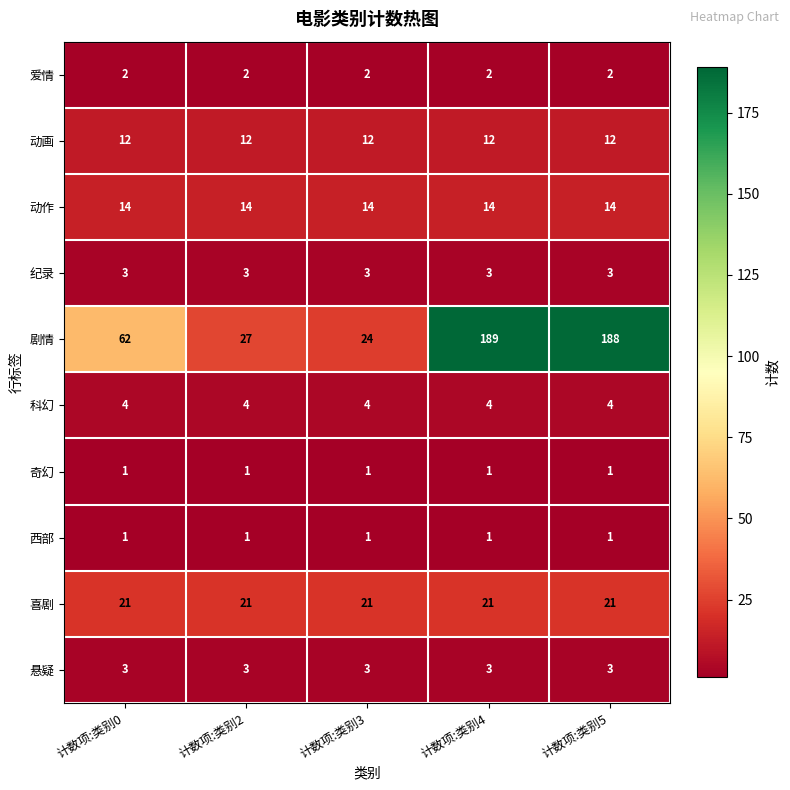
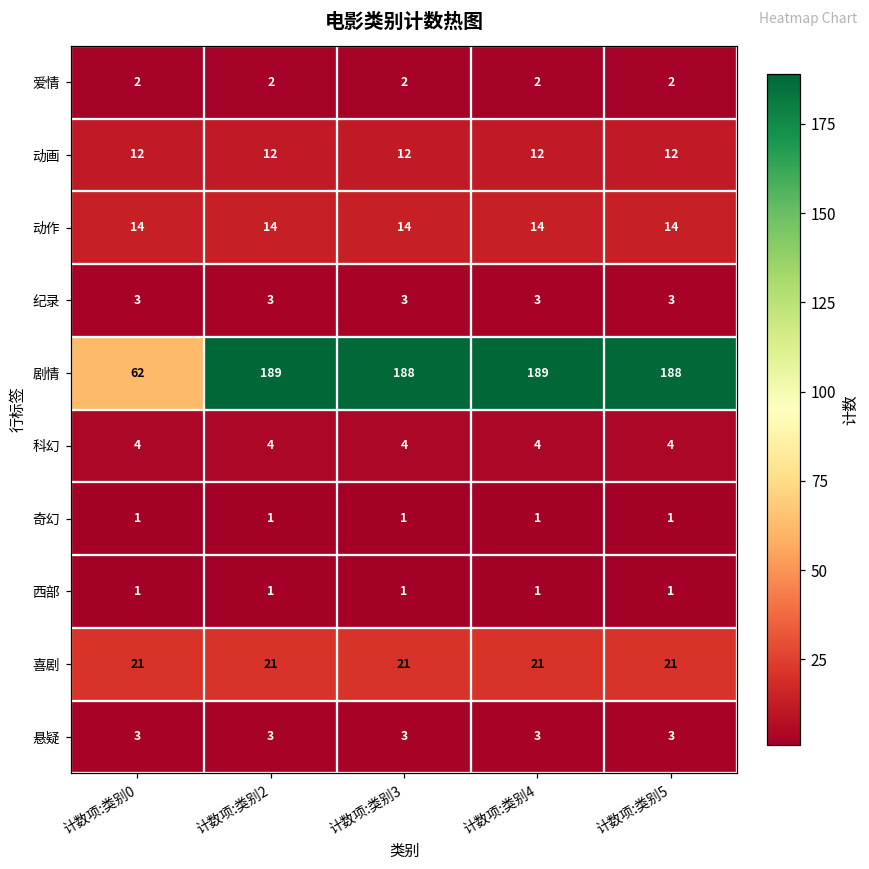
  {
    "爱情": {
      "计数项:类别0": 2,
      "计数项:类别2": 2,
      "计数项:类别3": 2,
      "计数项:类别4": 2,
      "计数项:类别5": 2
    },
    "动画": {
      "计数项:类别0": 12,
      "计数项:类别2": 12,
      "计数项:类别3": 12,
      "计数项:类别4": 12,
      "计数项:类别5": 12
    },
    "动作": {
      "计数项:类别0": 14,
      "计数项:类别2": 14,
      "计数项:类别3": 14,
      "计数项:类别4": 14,
      "计数项:类别5": 14
    },
    "纪录": {
      "计数项:类别0": 3,
      "计数项:类别2": 3,
      "计数项:类别3": 3,
      "计数项:类别4": 3,
      "计数项:类别5": 3
    },
    "剧情": {
      "计数项:类别0": 62,
-     "计数项:类别2": 27,
-     "计数项:类别3": 24,
+     "计数项:类别2": 189,
+     "计数项:类别3": 188,
      "计数项:类别4": 189,
      "计数项:类别5": 188
    },
    "科幻": {
      "计数项:类别0": 4,
      "计数项:类别2": 4,
      "计数项:类别3": 4,
      "计数项:类别4": 4,
      "计数项:类别5": 4
    },
    "奇幻": {
      "计数项:类别0": 1,
      "计数项:类别2": 1,
      "计数项:类别3": 1,
      "计数项:类别4": 1,
      "计数项:类别5": 1
    },
    "西部": {
      "计数项:类别0": 1,
      "计数项:类别2": 1,
      "计数项:类别3": 1,
      "计数项:类别4": 1,
      "计数项:类别5": 1
    },
    "喜剧": {
      "计数项:类别0": 21,
      "计数项:类别2": 21,
      "计数项:类别3": 21,
      "计数项:类别4": 21,
      "计数项:类别5": 21
    },
    "悬疑": {
      "计数项:类别0": 3,
      "计数项:类别2": 3,
      "计数项:类别3": 3,
      "计数项:类别4": 3,
      "计数项:类别5": 3
    }
  }
